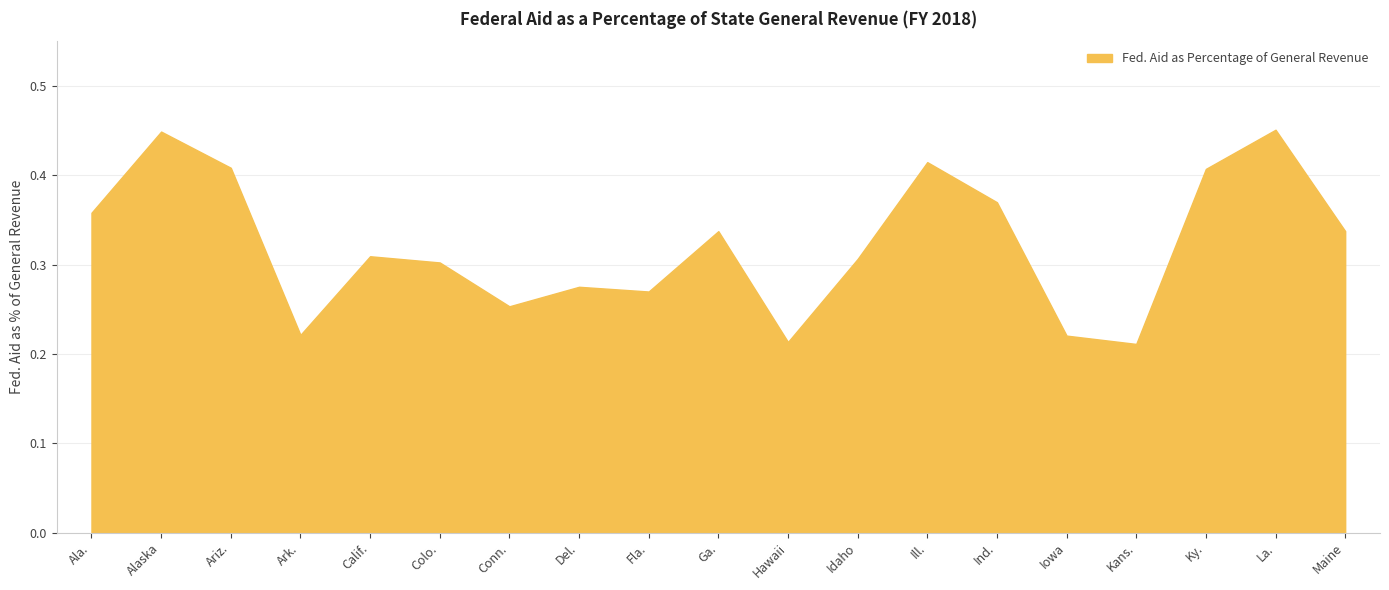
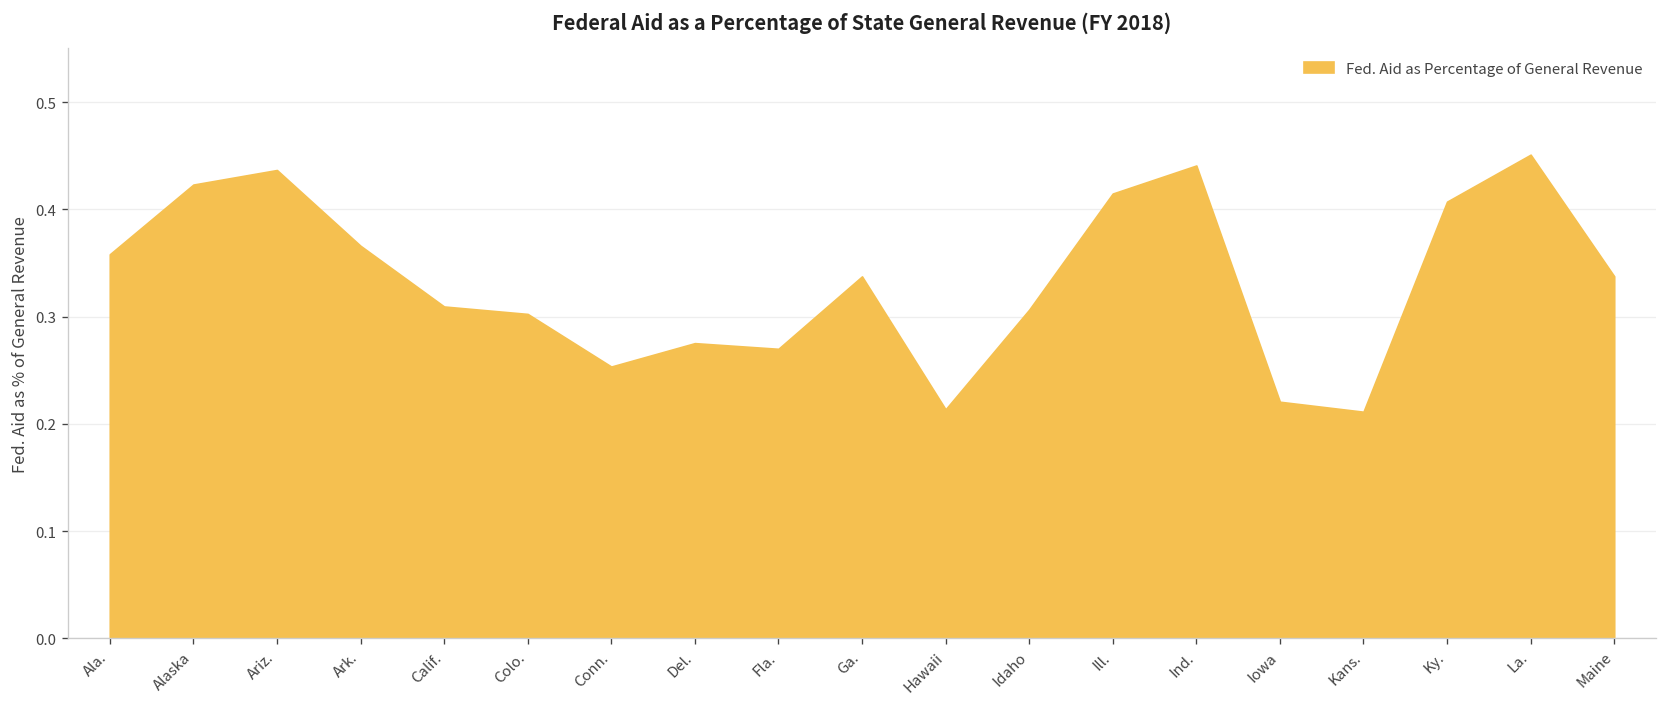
  {
    "Ala.": 0.36,
-   "Alaska": 0.45,
-   "Ariz.": 0.41,
-   "Ark.": 0.22,
+   "Alaska": 0.42,
+   "Ariz.": 0.44,
+   "Ark.": 0.37,
    "Calif.": 0.31,
    "Colo.": 0.30,
    "Conn.": 0.25,
    "Del.": 0.28,
    "Fla.": 0.27,
    "Ga.": 0.34,
    "Hawaii": 0.21,
    "Idaho": 0.31,
    "Ill.": 0.41,
-   "Ind.": 0.37,
+   "Ind.": 0.44,
    "Iowa": 0.22,
    "Kans.": 0.21,
    "Ky.": 0.41,
    "La.": 0.45,
    "Maine": 0.34
  }
